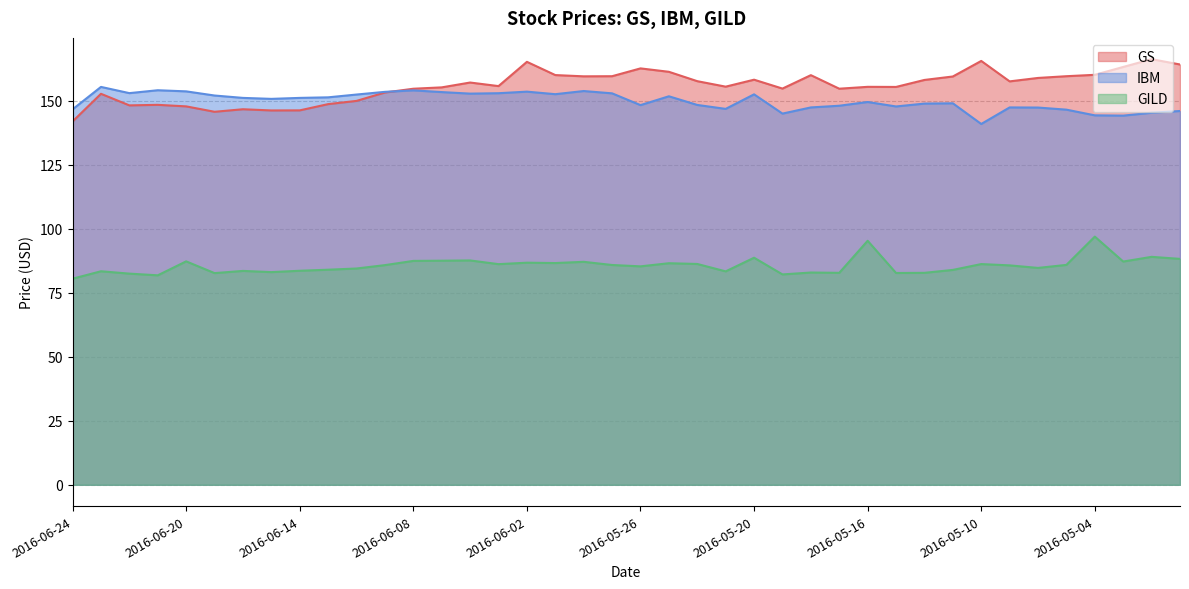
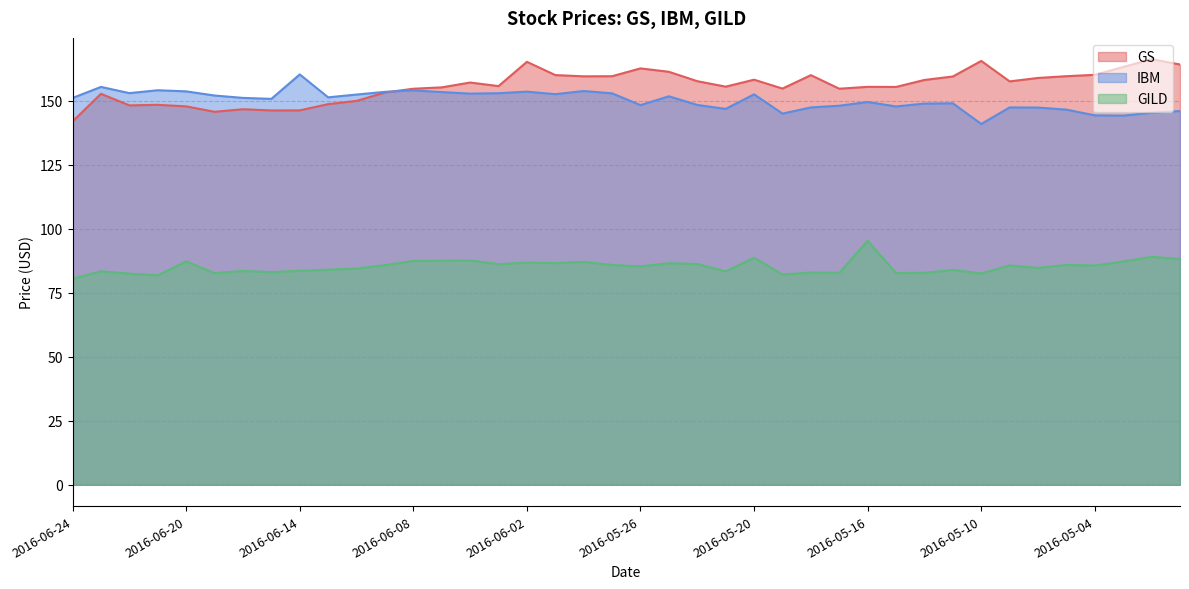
  {
    "GS": {
      "2016-06-24": 142,
      "2016-06-20": 148,
      "2016-06-14": 146,
      "2016-06-02": 165,
      "2016-05-26": 163,
      "2016-05-20": 158,
      "2016-05-16": 155,
      "2016-05-10": 165
    },
    "IBM": {
-     "2016-06-24": 147,
+     "2016-06-24": 151,
      "2016-06-20": 154,
-     "2016-06-14": 151,
+     "2016-06-14": 160,
      "2016-06-02": 154,
      "2016-05-26": 148,
      "2016-05-20": 152,
      "2016-05-16": 149,
      "2016-05-10": 141,
      "2016-05-04": 144
    },
    "GILD": {
      "2016-06-24": 80,
      "2016-06-20": 87,
      "2016-06-14": 84,
      "2016-06-08": 87,
      "2016-06-02": 87,
      "2016-05-26": 85,
      "2016-05-20": 89,
      "2016-05-16": 95,
-     "2016-05-10": 86,
-     "2016-05-04": 97
+     "2016-05-10": 83,
+     "2016-05-04": 86
    }
  }
